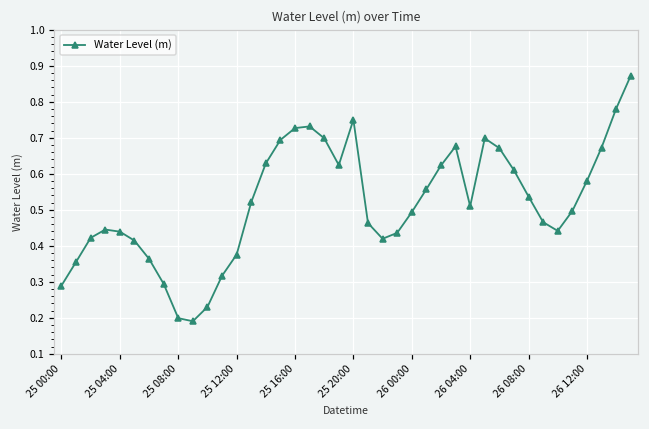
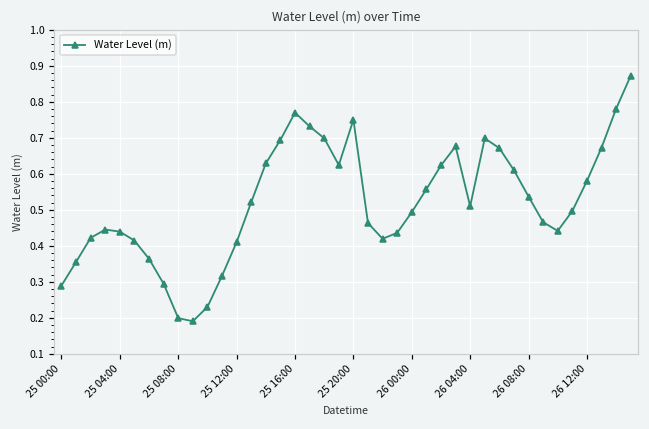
  {
    "25 00:00": 0.29,
    "25 04:00": 0.44,
    "25 08:00": 0.20,
-   "25 12:00": 0.38,
-   "25 16:00": 0.73,
+   "25 12:00": 0.41,
+   "25 16:00": 0.77,
    "25 20:00": 0.75,
    "26 00:00": 0.49,
    "26 04:00": 0.51,
    "26 08:00": 0.54,
    "26 12:00": 0.58
  }
